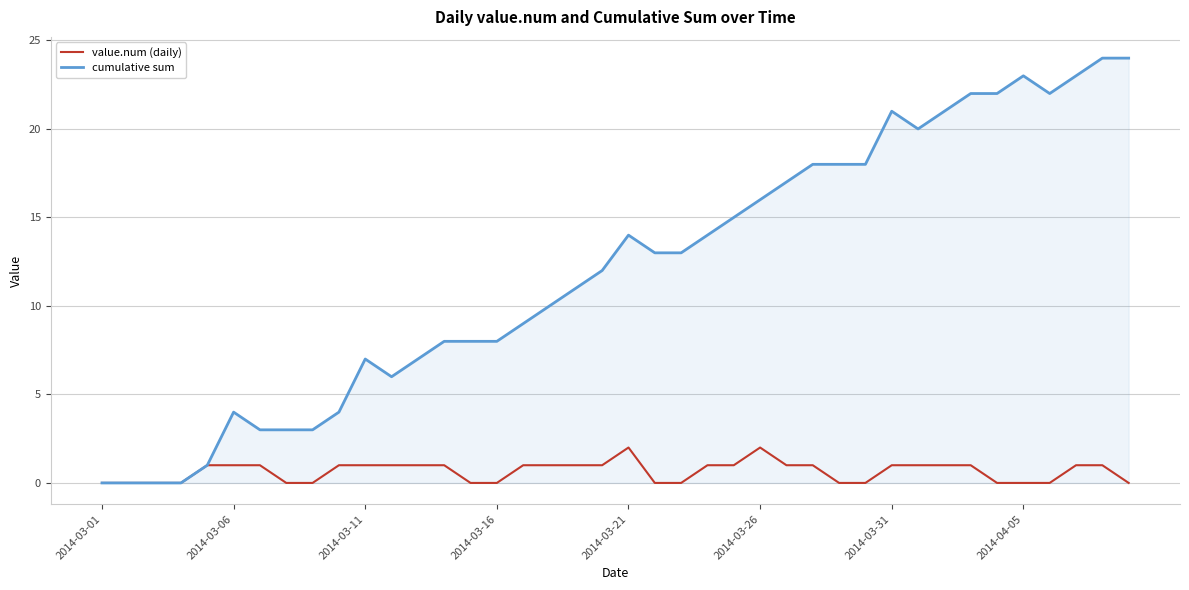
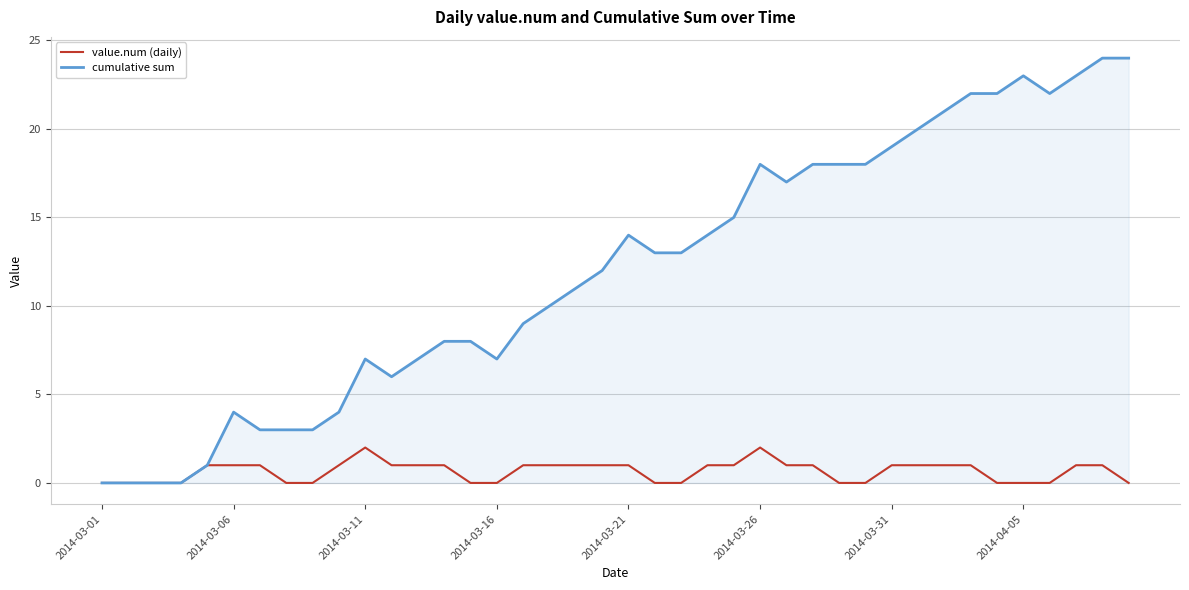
  {
    "value.num (daily)": {
      "2014-03-06": 1,
-     "2014-03-11": 1,
+     "2014-03-11": 2,
      "2014-03-16": 0,
-     "2014-03-21": 2,
+     "2014-03-21": 1,
      "2014-03-26": 2,
      "2014-03-31": 1,
      "2014-04-05": 0
    },
    "cumulative sum": {
      "2014-03-06": 4,
      "2014-03-11": 7,
-     "2014-03-16": 8,
+     "2014-03-16": 7,
      "2014-03-21": 14,
-     "2014-03-26": 16,
-     "2014-03-31": 21,
+     "2014-03-26": 18,
+     "2014-03-31": 19,
      "2014-04-05": 23
    }
  }
